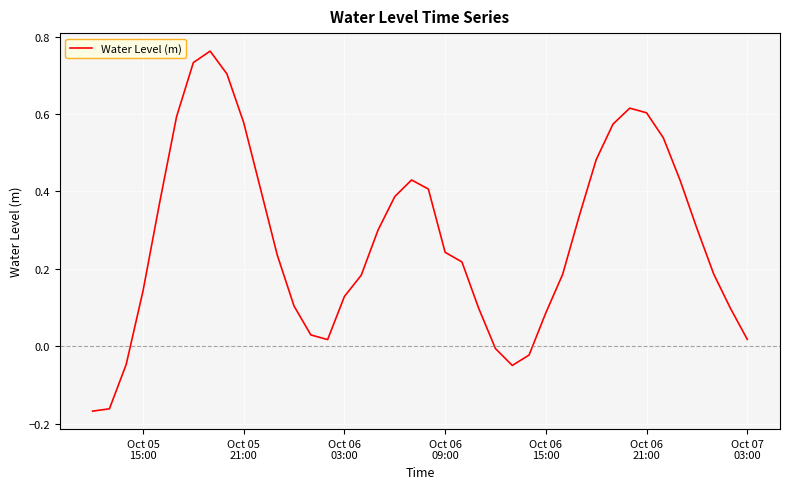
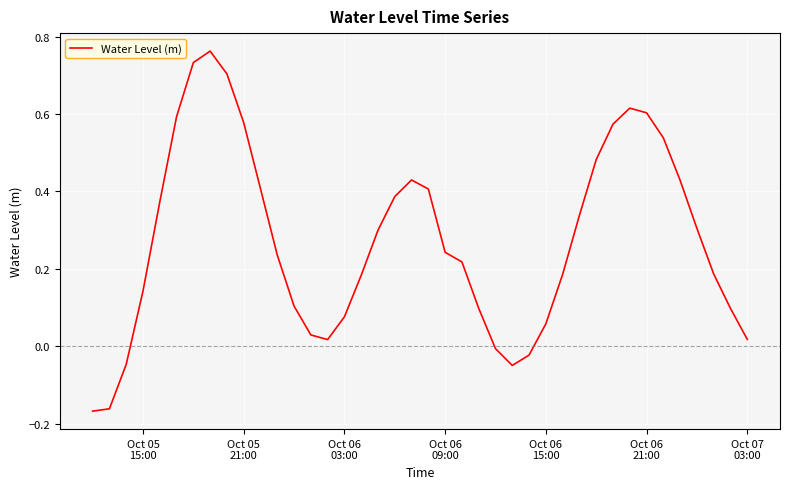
  {
    "Oct 05 15:00": 0.14,
    "Oct 05 21:00": 0.58,
-   "Oct 06 03:00": 0.13,
+   "Oct 06 03:00": 0.08,
    "Oct 06 09:00": 0.24,
-   "Oct 06 15:00": 0.09,
+   "Oct 06 15:00": 0.06,
    "Oct 06 21:00": 0.60,
    "Oct 07 03:00": 0.02
  }
